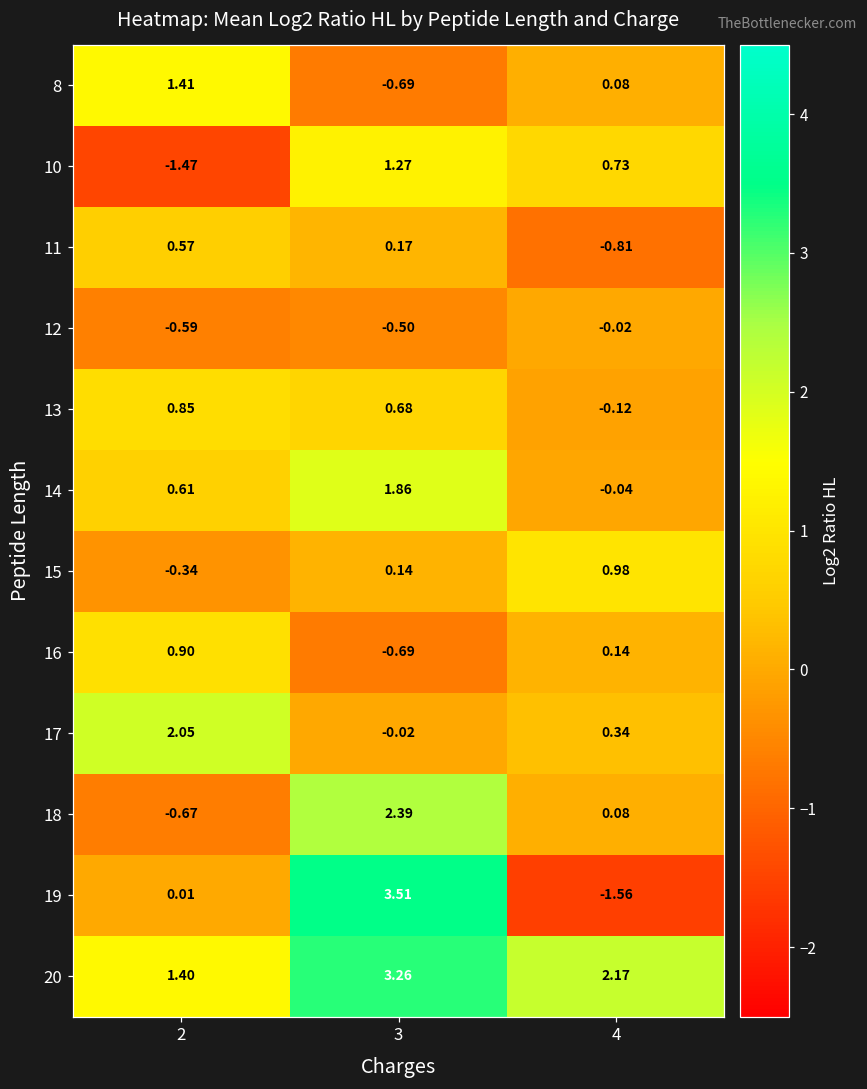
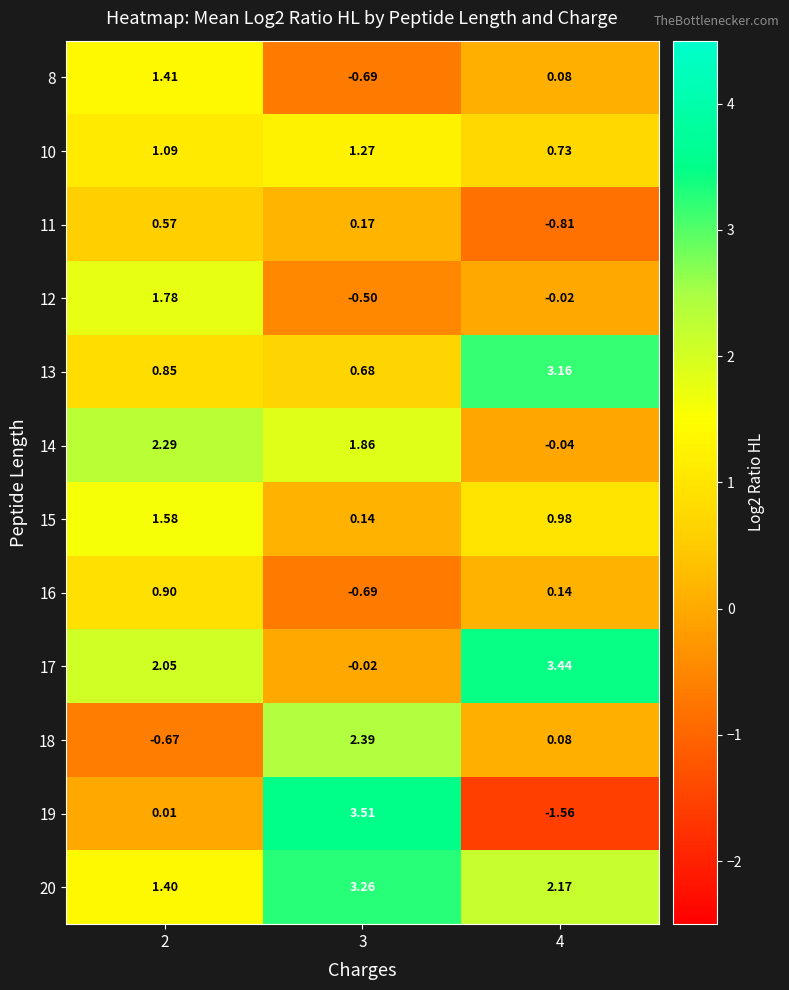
  {
    "8": {
      "2": 1.41,
      "3": -0.69,
      "4": 0.08
    },
    "10": {
-     "2": -1.47,
+     "2": 1.09,
      "3": 1.27,
      "4": 0.73
    },
    "11": {
      "2": 0.57,
      "3": 0.17,
      "4": -0.81
    },
    "12": {
-     "2": -0.59,
+     "2": 1.78,
      "3": -0.50,
      "4": -0.02
    },
    "13": {
      "2": 0.85,
      "3": 0.68,
-     "4": -0.12
+     "4": 3.16
    },
    "14": {
-     "2": 0.61,
+     "2": 2.29,
      "3": 1.86,
      "4": -0.04
    },
    "15": {
-     "2": -0.34,
+     "2": 1.58,
      "3": 0.14,
      "4": 0.98
    },
    "16": {
      "2": 0.90,
      "3": -0.69,
      "4": 0.14
    },
    "17": {
      "2": 2.05,
      "3": -0.02,
-     "4": 0.34
+     "4": 3.44
    },
    "18": {
      "2": -0.67,
      "3": 2.39,
      "4": 0.08
    },
    "19": {
      "2": 0.01,
      "3": 3.51,
      "4": -1.56
    },
    "20": {
      "2": 1.40,
      "3": 3.26,
      "4": 2.17
    }
  }
